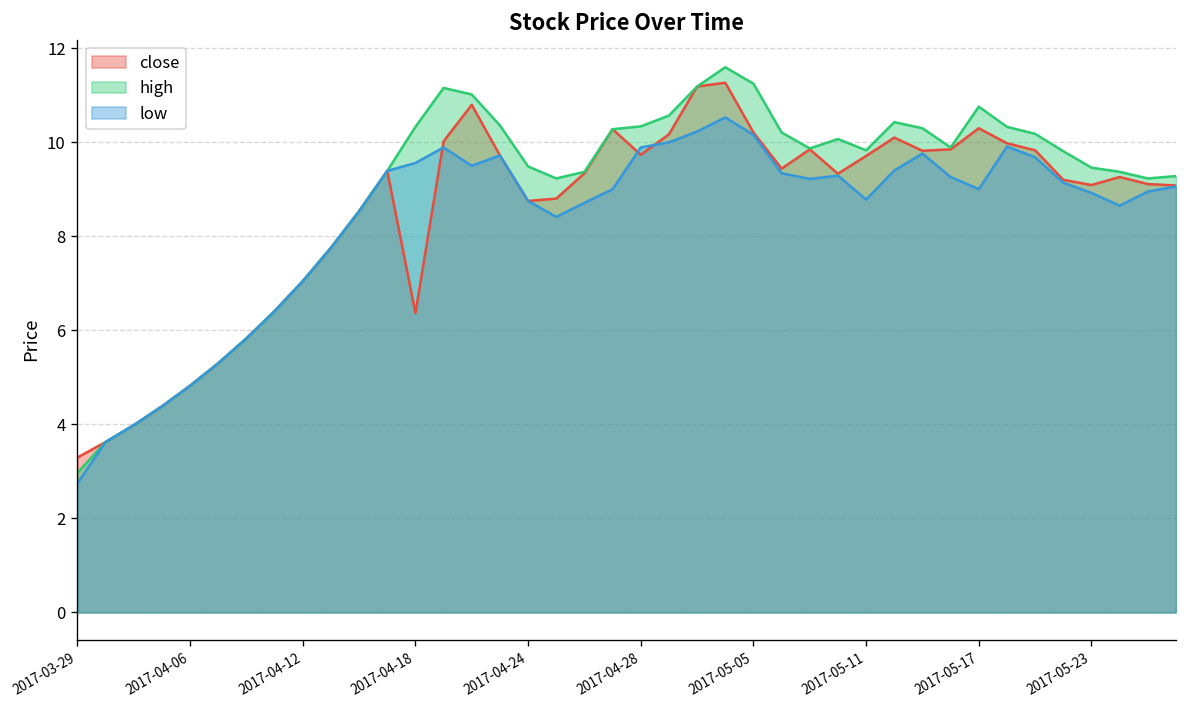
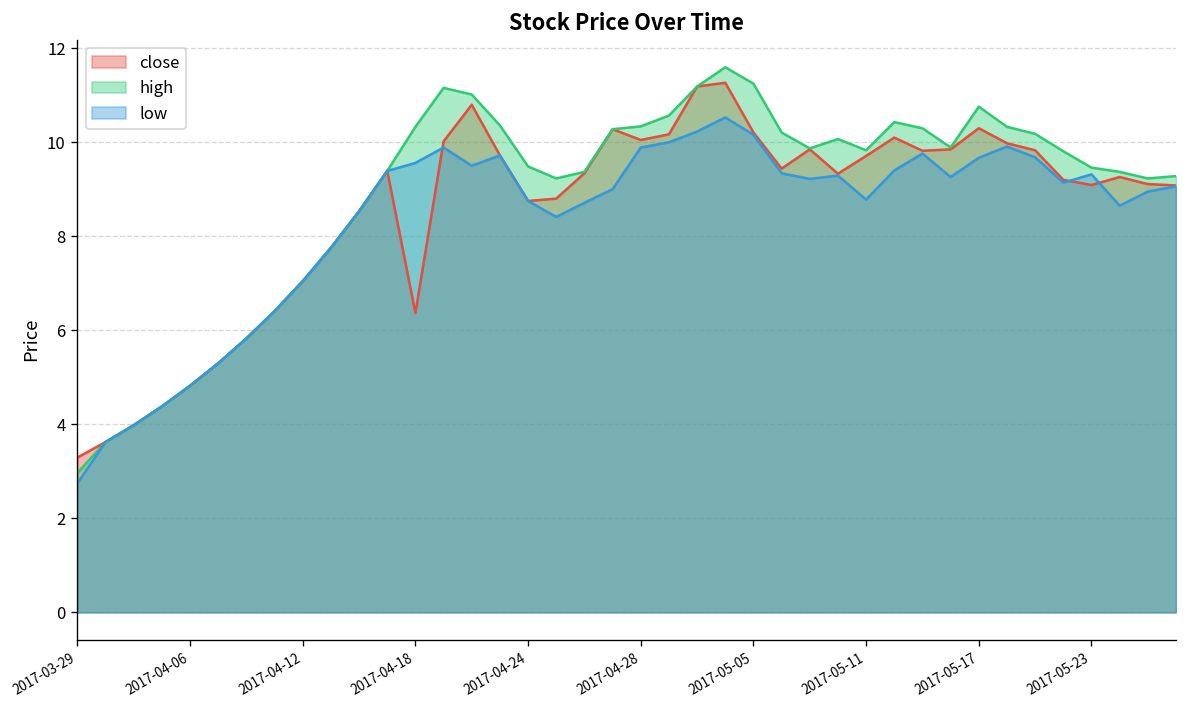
  {
    "close": {
      "2017-03-29": 3.3,
      "2017-04-18": 6.4,
-     "2017-04-28": 9.7,
+     "2017-04-28": 10.0,
      "2017-05-11": 9.7,
      "2017-05-17": 10.3,
      "2017-05-23": 9.1
    },
    "high": {
      "2017-03-29": 3.0,
      "2017-04-18": 10.3,
      "2017-04-24": 9.5,
      "2017-04-28": 10.3,
      "2017-05-05": 11.2,
      "2017-05-11": 9.8,
      "2017-05-17": 10.8,
      "2017-05-23": 9.5
    },
    "low": {
      "2017-03-29": 2.7,
      "2017-04-18": 9.6,
      "2017-04-28": 9.9,
      "2017-05-11": 8.8,
-     "2017-05-17": 9.0,
-     "2017-05-23": 8.9
+     "2017-05-17": 9.7,
+     "2017-05-23": 9.3
    }
  }
